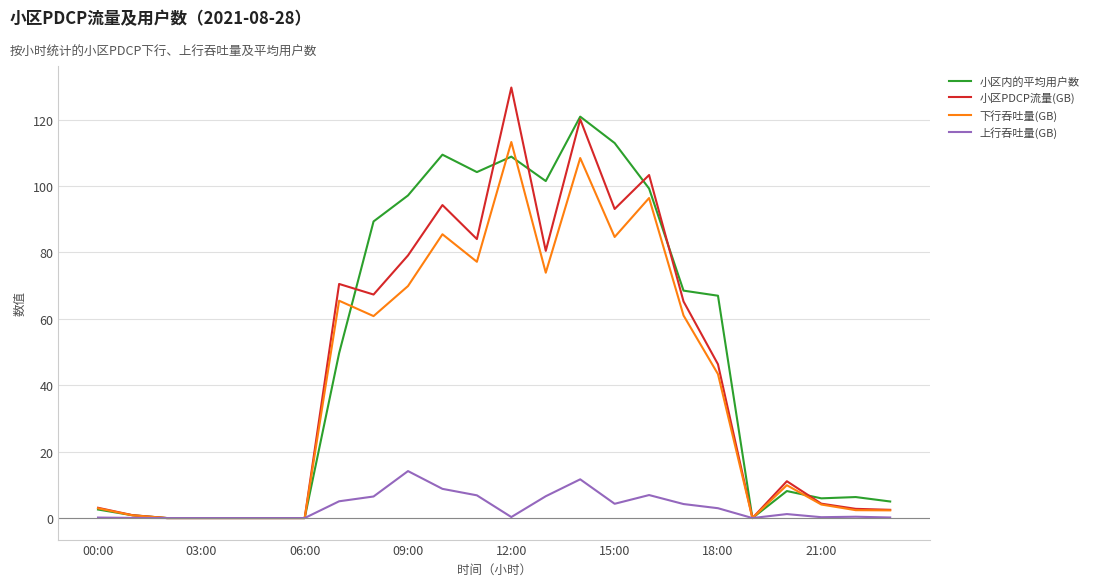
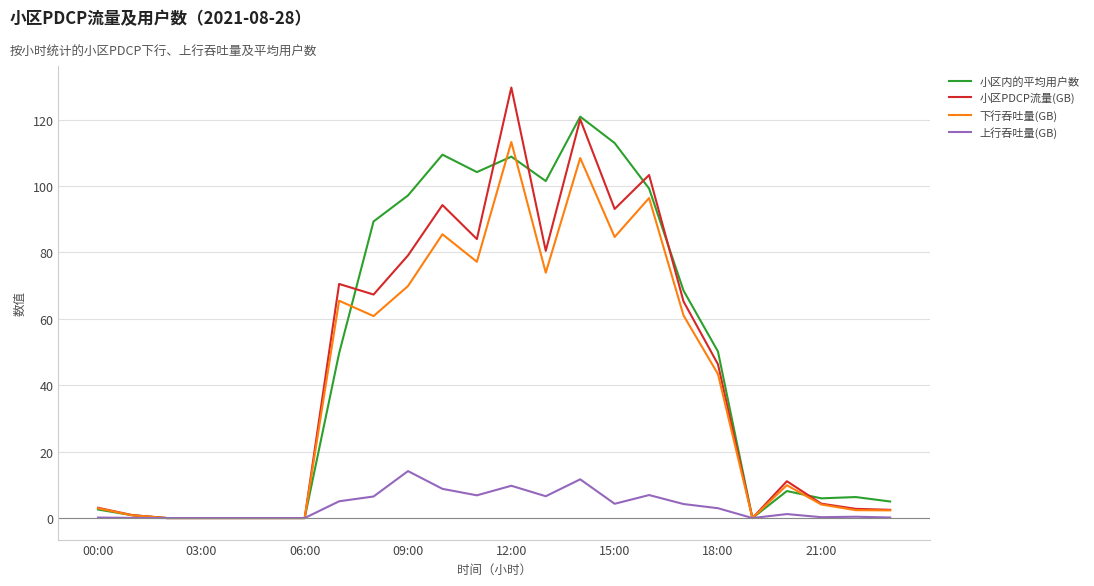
  {
    "小区内的平均用户数": {
      "09:00": 97,
      "12:00": 109,
      "15:00": 113,
-     "18:00": 67,
+     "18:00": 50,
      "21:00": 6
    },
    "小区PDCP流量(GB)": {
      "09:00": 79,
      "12:00": 130,
      "15:00": 93,
      "18:00": 46
    },
    "下行吞吐量(GB)": {
      "09:00": 70,
      "12:00": 113,
      "15:00": 85,
      "18:00": 43
    },
    "上行吞吐量(GB)": {
      "00:00": 0,
      "09:00": 14,
-     "12:00": 0,
+     "12:00": 10,
      "15:00": 4,
      "18:00": 3,
      "21:00": 0
    }
  }
